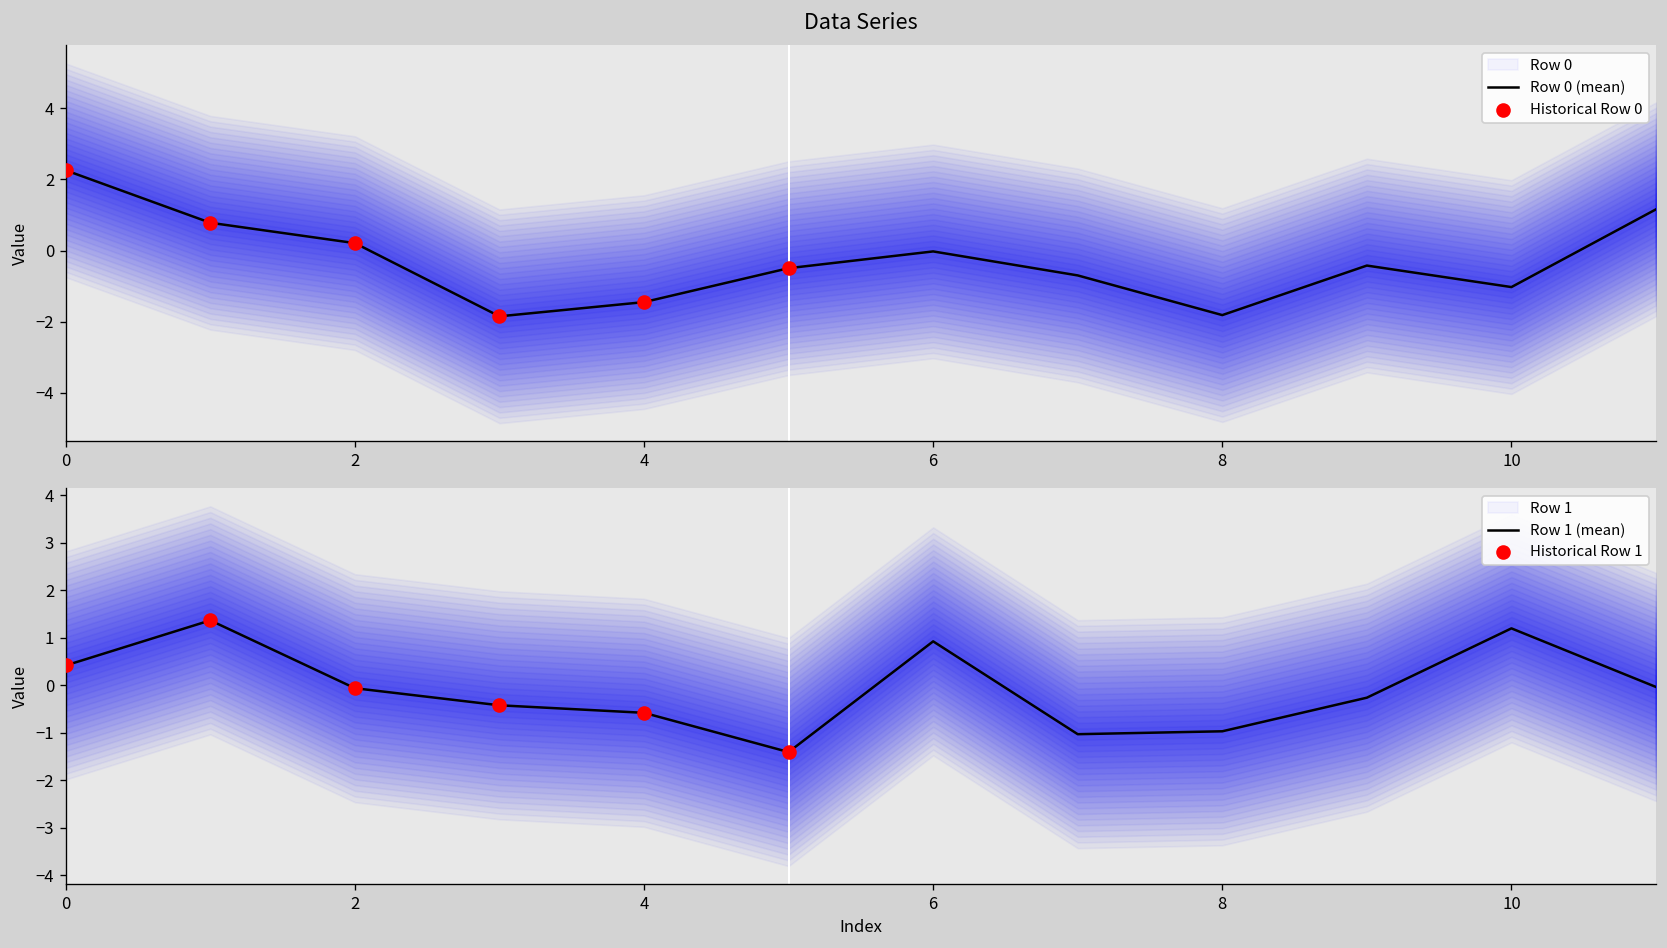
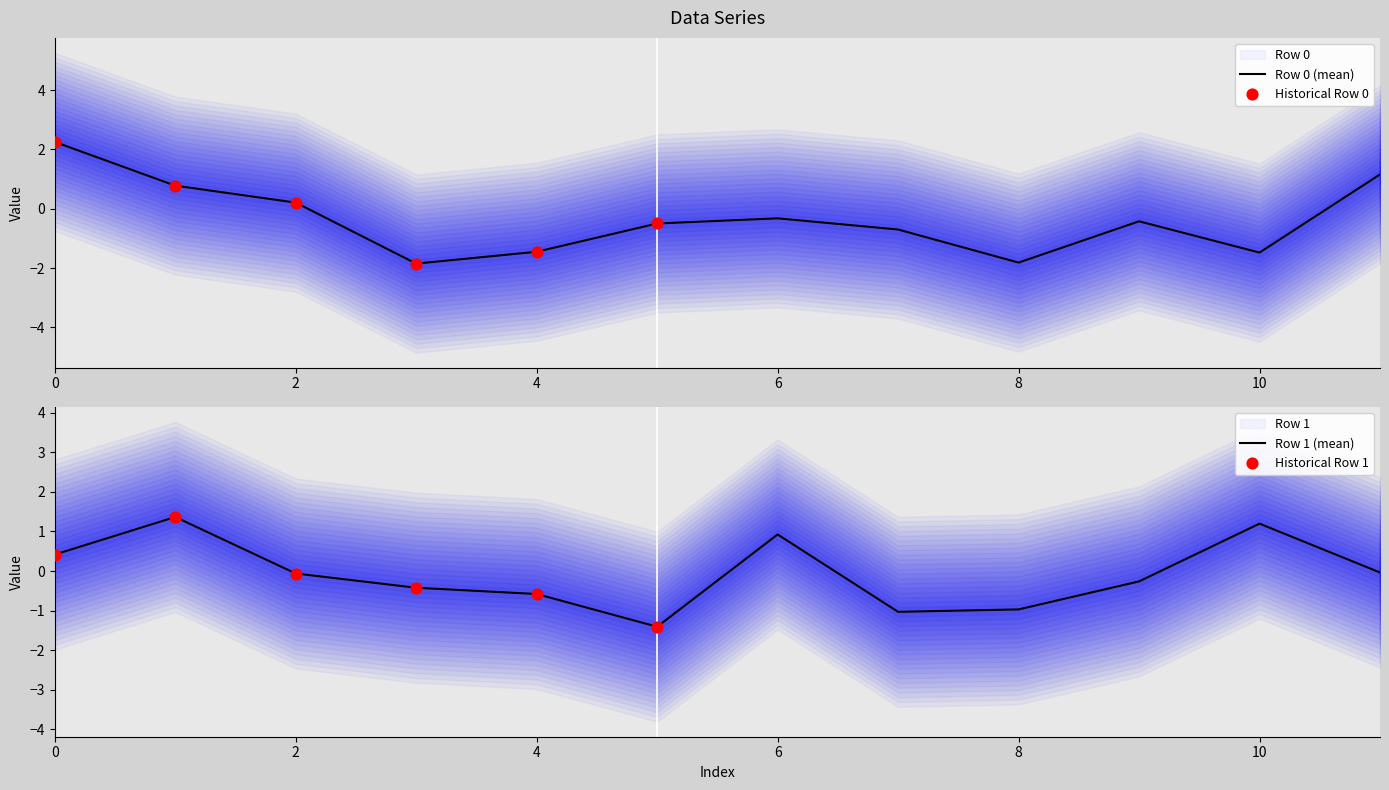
  {
    "Data Series": {
      "Row 0 (mean)": {
-       "6": 0.0,
+       "6": -0.3,
        "8": -1.8,
-       "10": -1.0
+       "10": -1.5
      }
    }
  }
